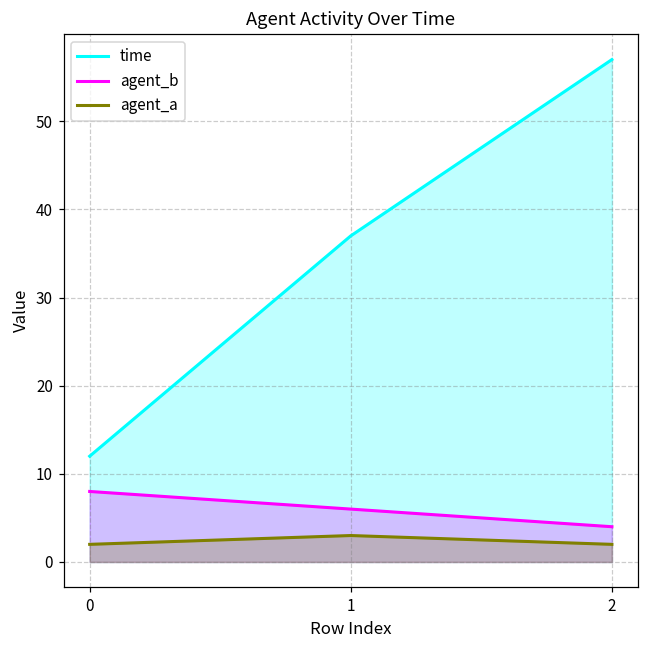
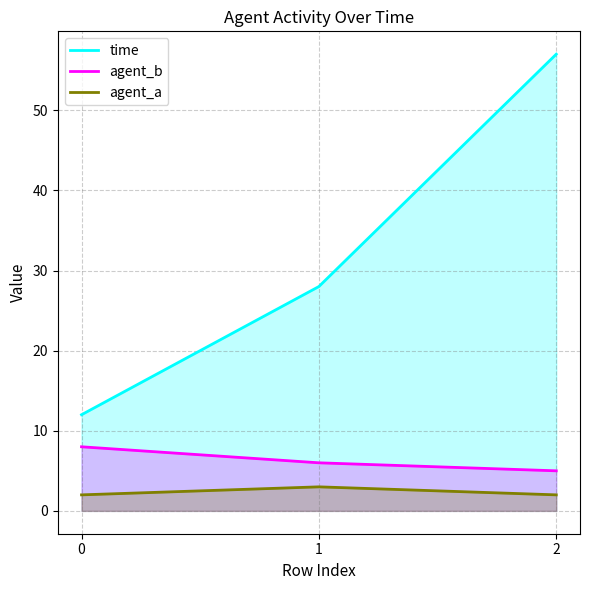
  {
    "time": {
      "0": 12,
-     "1": 37,
+     "1": 28,
      "2": 57
    },
    "agent_b": {
      "0": 8,
      "1": 6,
-     "2": 4
+     "2": 5
    },
    "agent_a": {
      "0": 2,
      "1": 3,
      "2": 2
    }
  }
